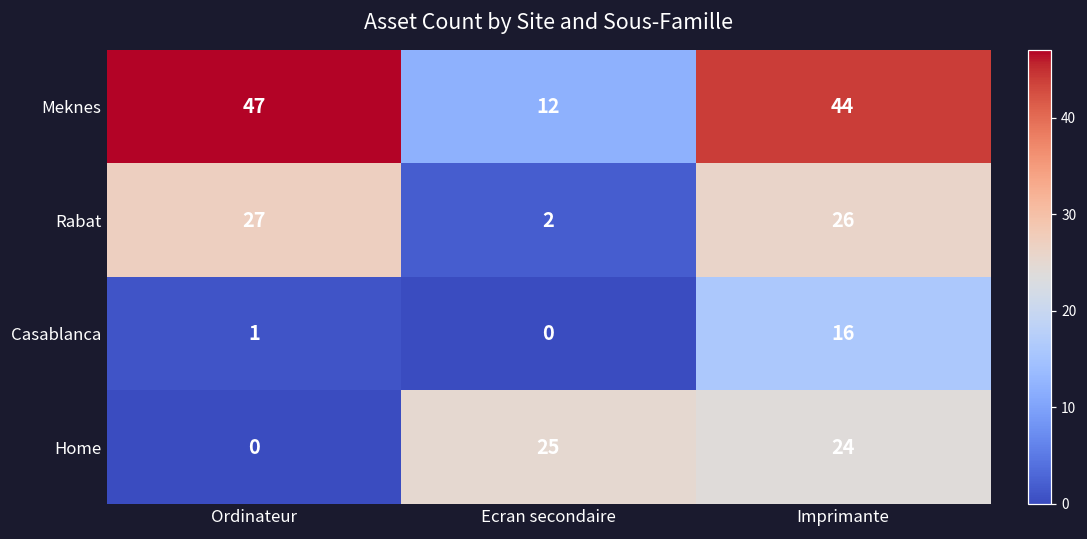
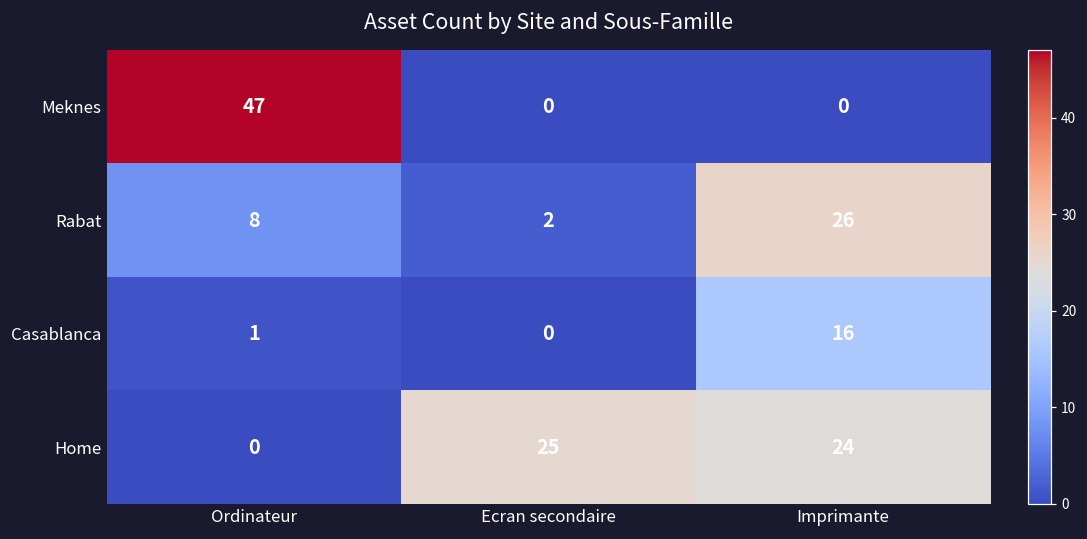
  {
    "Meknes": {
      "Ordinateur": 47,
-     "Ecran secondaire": 12,
-     "Imprimante": 44
+     "Ecran secondaire": 0,
+     "Imprimante": 0
    },
    "Rabat": {
-     "Ordinateur": 27,
+     "Ordinateur": 8,
      "Ecran secondaire": 2,
      "Imprimante": 26
    },
    "Casablanca": {
      "Ordinateur": 1,
      "Ecran secondaire": 0,
      "Imprimante": 16
    },
    "Home": {
      "Ordinateur": 0
    }
  }
